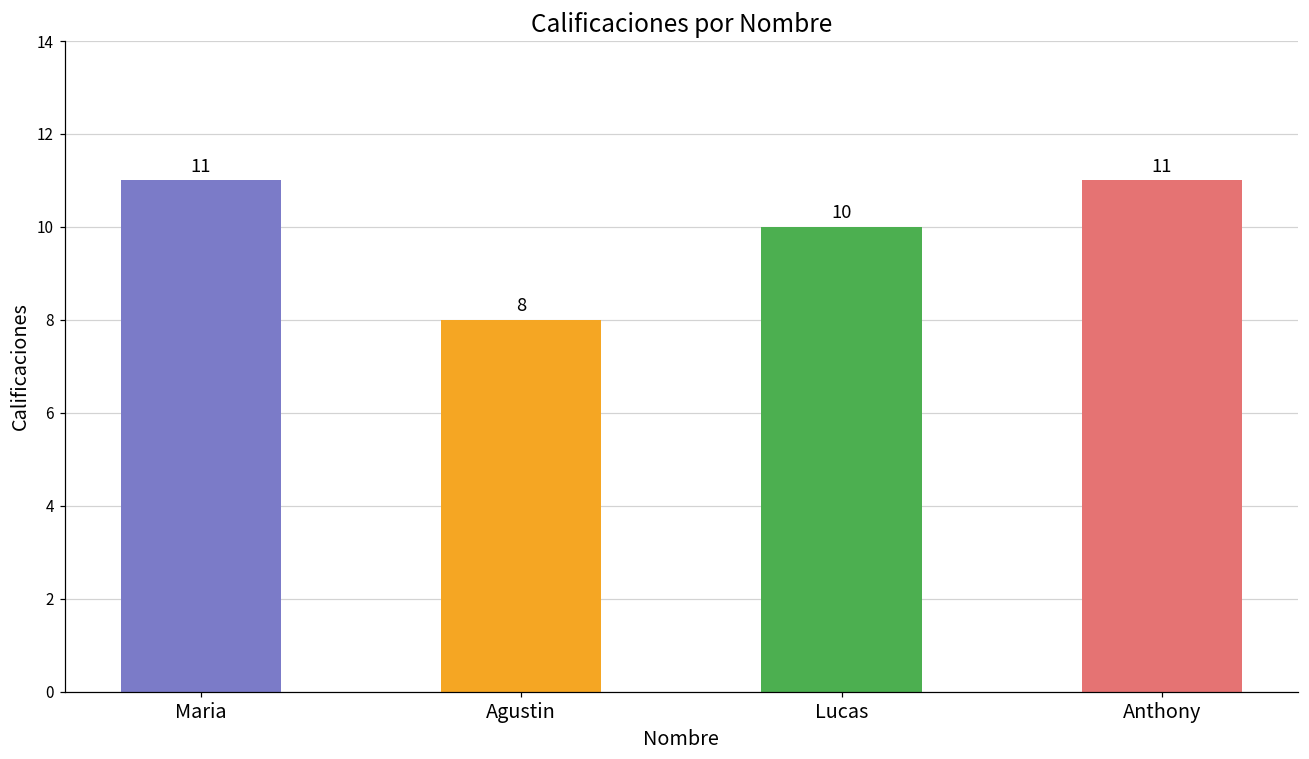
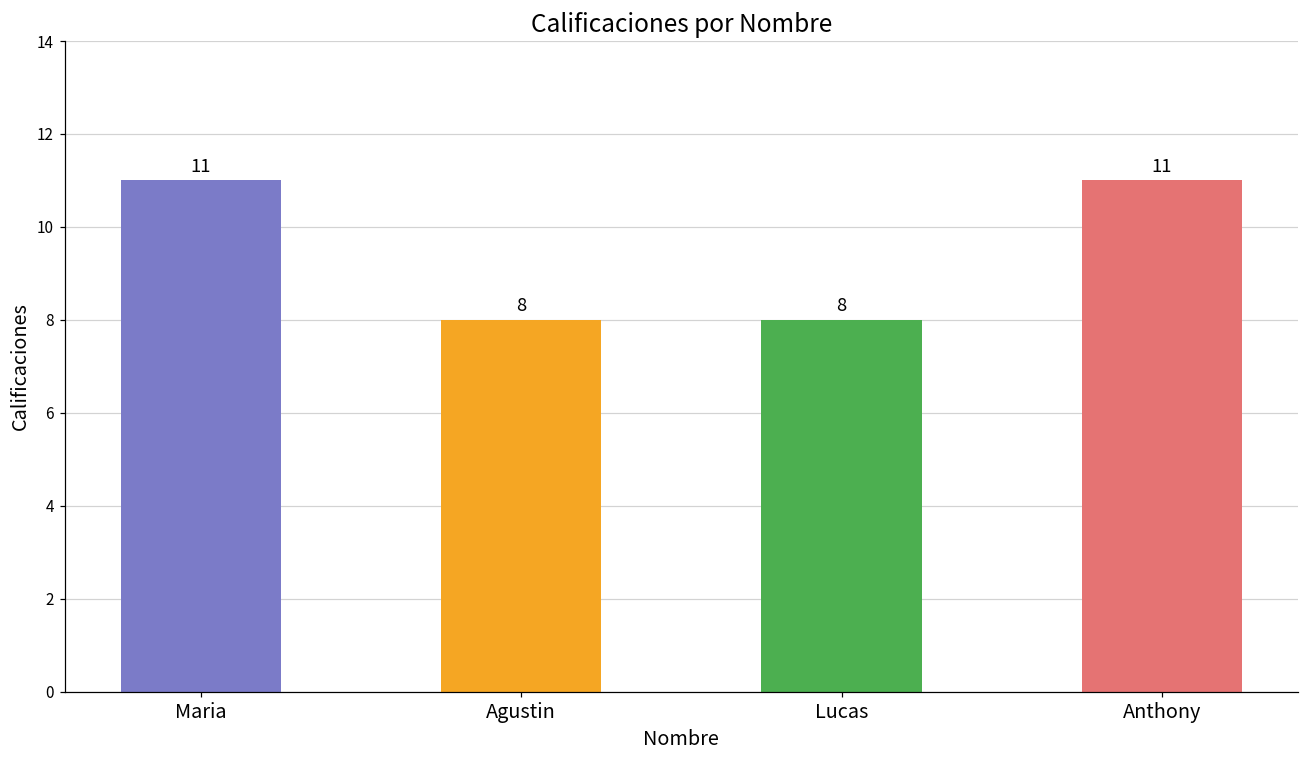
  {
    "Maria": 11,
    "Agustin": 8,
-   "Lucas": 10,
+   "Lucas": 8,
    "Anthony": 11
  }
